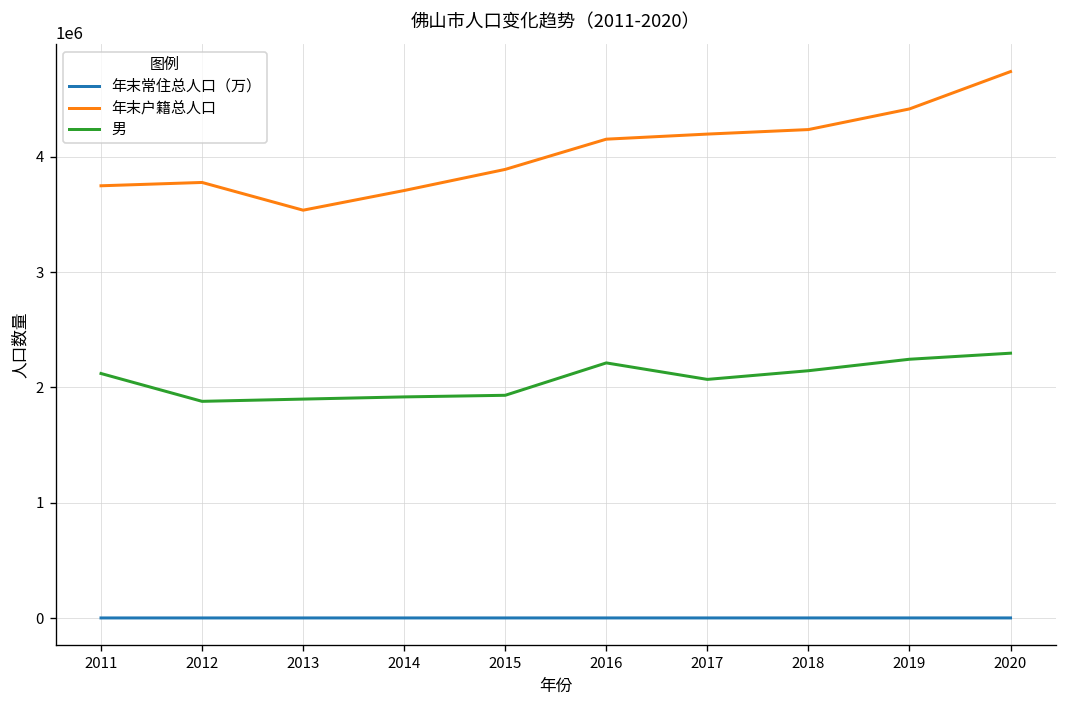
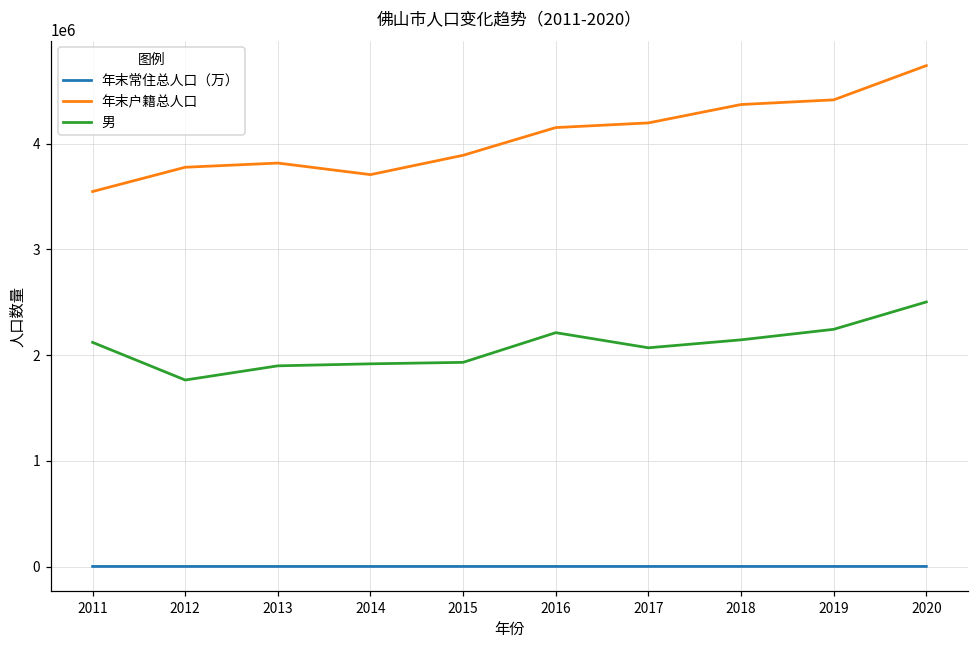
  {
    "年末常住总人口（万）": {
      "2011": 0,
      "2012": 0,
      "2013": 0,
      "2014": 0,
      "2015": 0,
      "2016": 0,
      "2017": 0,
      "2018": 0,
      "2019": 0,
      "2020": 0
    },
    "年末户籍总人口": {
-     "2011": 3700000,
+     "2011": 3500000,
      "2012": 3800000,
-     "2013": 3500000,
+     "2013": 3800000,
      "2014": 3700000,
      "2015": 3900000,
      "2016": 4200000,
      "2017": 4200000,
-     "2018": 4200000,
+     "2018": 4400000,
      "2019": 4400000,
      "2020": 4700000
    },
    "男": {
      "2011": 2100000,
-     "2012": 1900000,
+     "2012": 1800000,
      "2013": 1900000,
      "2014": 1900000,
      "2015": 1900000,
      "2016": 2200000,
      "2017": 2100000,
      "2018": 2100000,
      "2019": 2200000,
-     "2020": 2300000
+     "2020": 2500000
    }
  }
